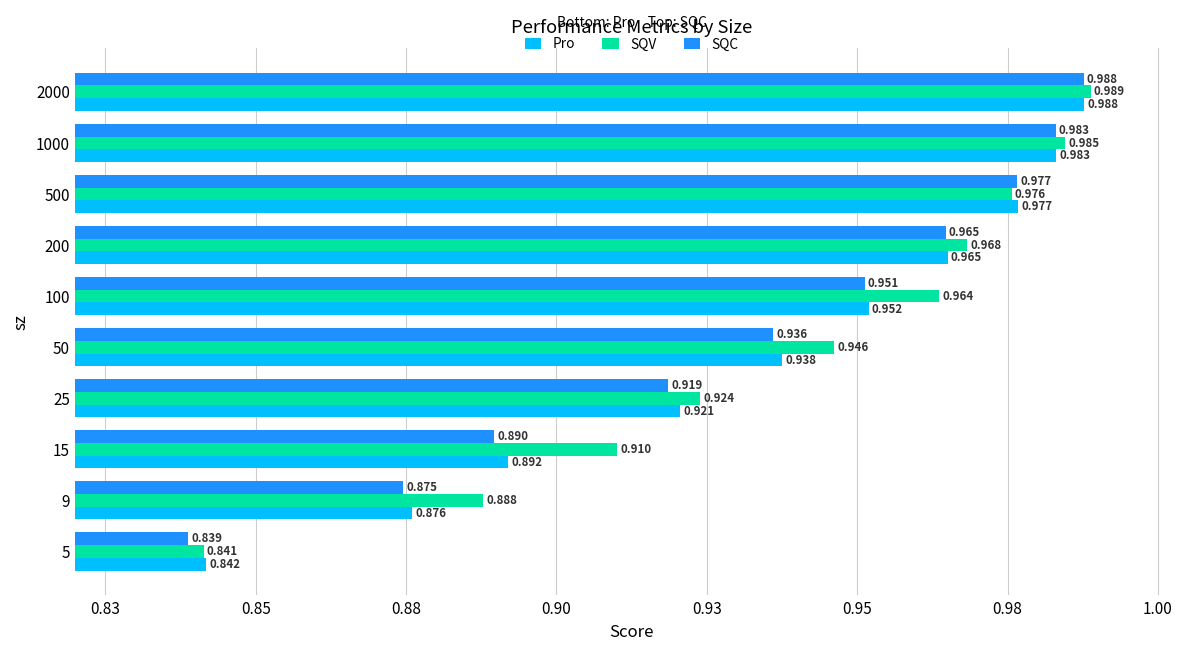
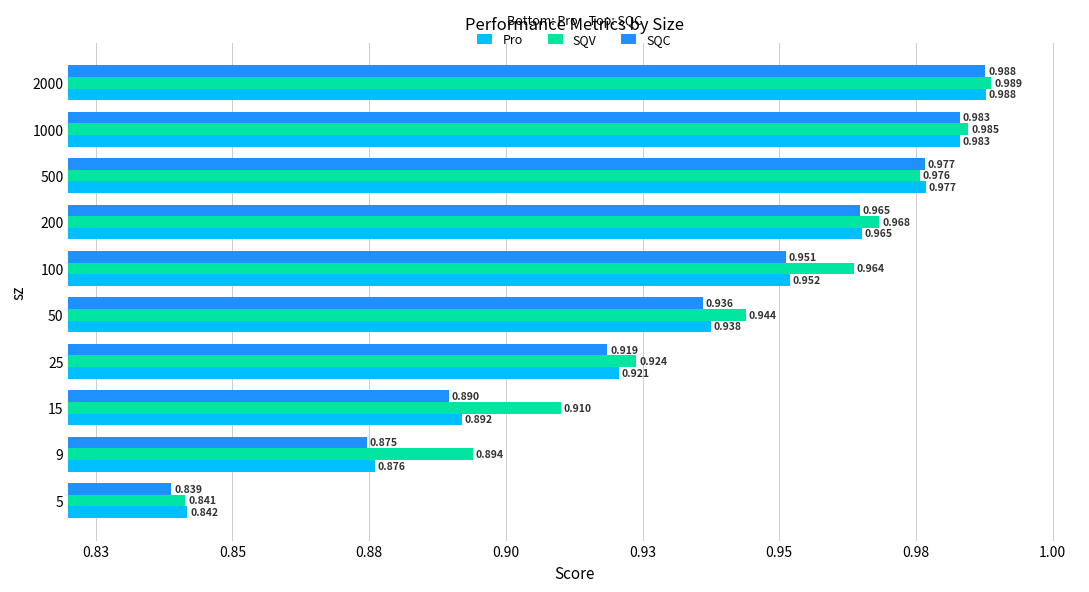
  {
    "SQV": {
      "2000": 0.989,
      "1000": 0.985,
      "500": 0.976,
      "200": 0.968,
      "100": 0.964,
-     "50": 0.946,
+     "50": 0.944,
      "25": 0.924,
      "15": 0.910,
-     "9": 0.888,
+     "9": 0.894,
      "5": 0.841
    }
  }
